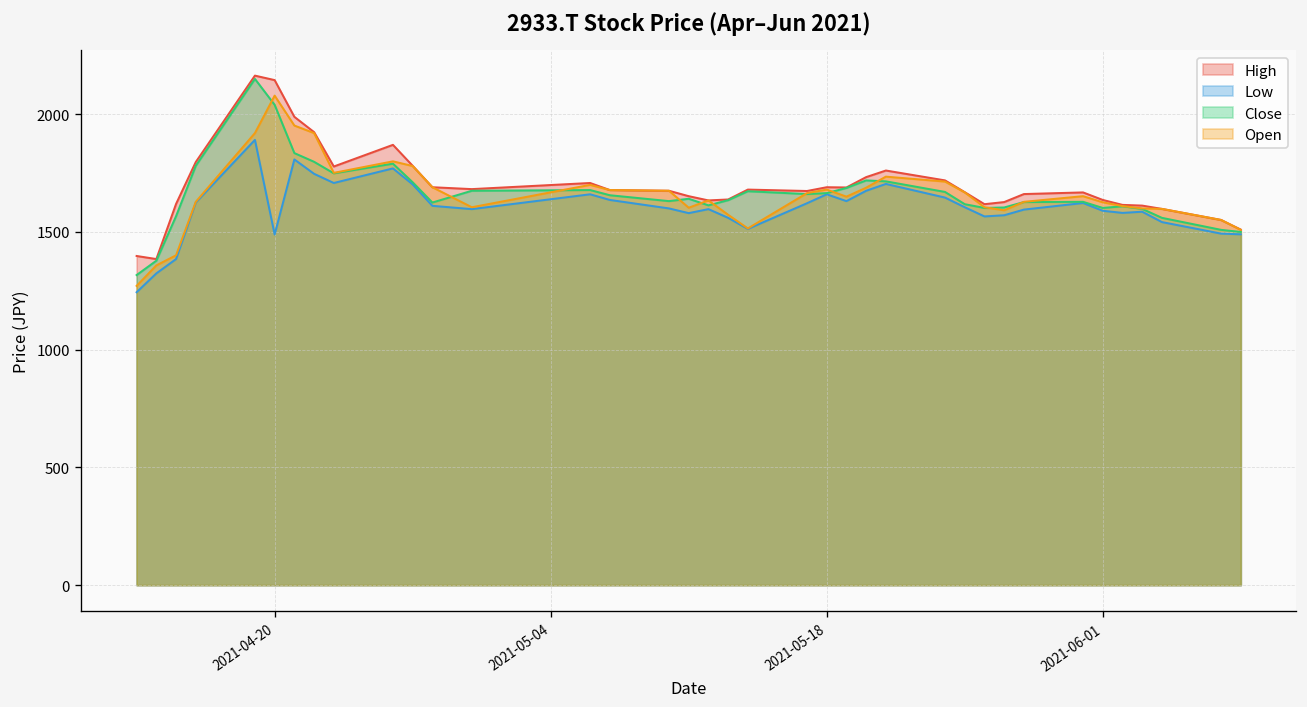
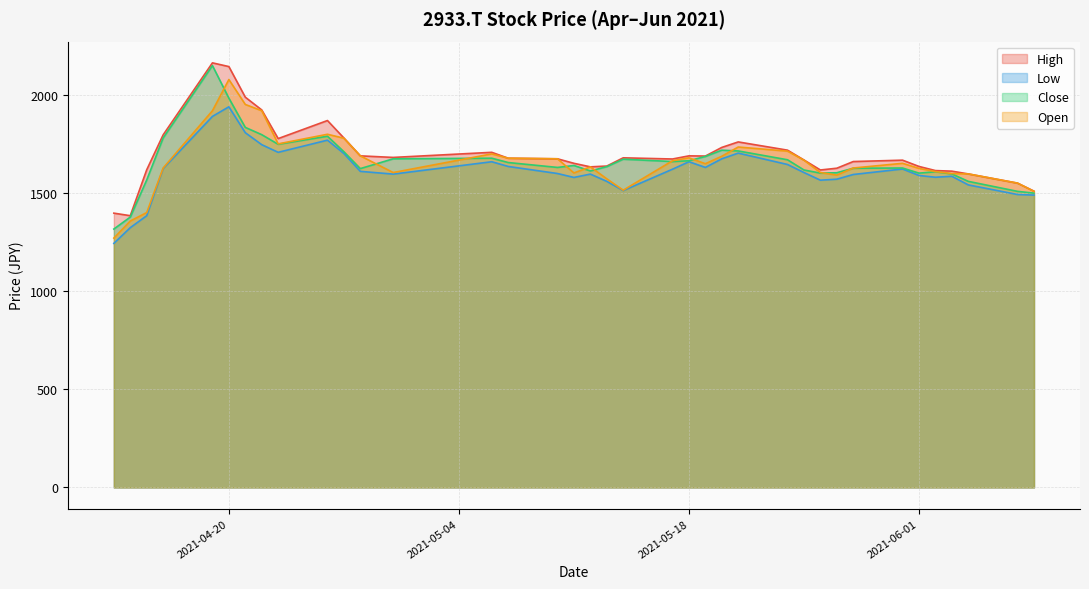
  {
    "Low": {
-     "2021-04-20": 1490
+     "2021-04-20": 1940
    },
    "Close": {
-     "2021-04-20": 2040
+     "2021-04-20": 1980
    }
  }
